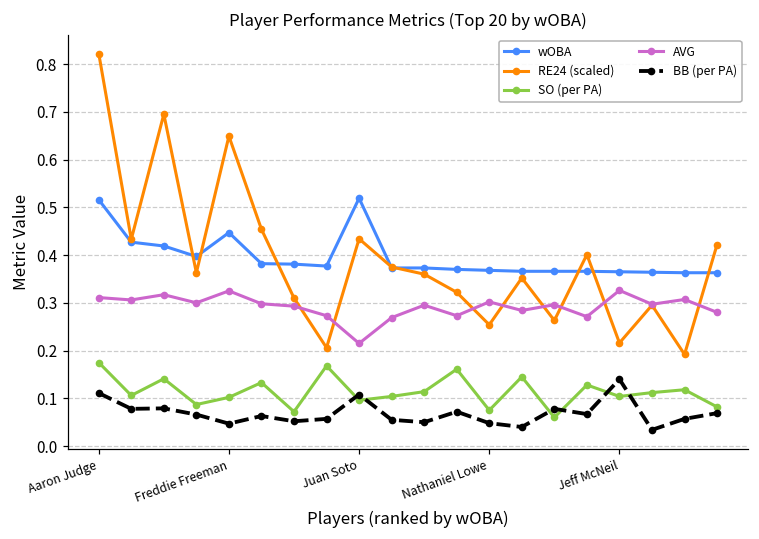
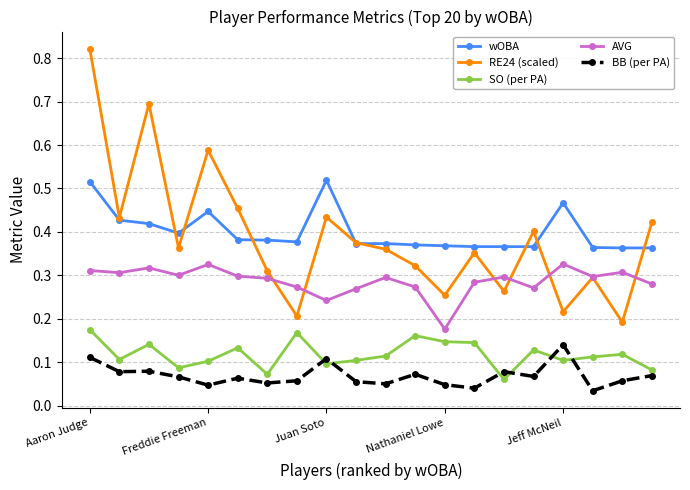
  {
    "wOBA": {
      "Aaron Judge": 0.52,
      "Freddie Freeman": 0.45,
      "Juan Soto": 0.52,
      "Nathaniel Lowe": 0.37,
-     "Jeff McNeil": 0.37
+     "Jeff McNeil": 0.47
    },
    "RE24 (scaled)": {
      "Aaron Judge": 0.82,
-     "Freddie Freeman": 0.65,
+     "Freddie Freeman": 0.59,
      "Juan Soto": 0.43,
      "Nathaniel Lowe": 0.25,
      "Jeff McNeil": 0.22
    },
    "SO (per PA)": {
      "Aaron Judge": 0.18,
      "Freddie Freeman": 0.10,
      "Juan Soto": 0.10,
-     "Nathaniel Lowe": 0.08,
+     "Nathaniel Lowe": 0.15,
      "Jeff McNeil": 0.10
    },
    "AVG": {
      "Aaron Judge": 0.31,
      "Freddie Freeman": 0.33,
-     "Juan Soto": 0.22,
-     "Nathaniel Lowe": 0.30,
+     "Juan Soto": 0.24,
+     "Nathaniel Lowe": 0.18,
      "Jeff McNeil": 0.33
    },
    "BB (per PA)": {
      "Aaron Judge": 0.11,
      "Freddie Freeman": 0.05,
      "Juan Soto": 0.11,
      "Nathaniel Lowe": 0.05,
      "Jeff McNeil": 0.14
    }
  }
